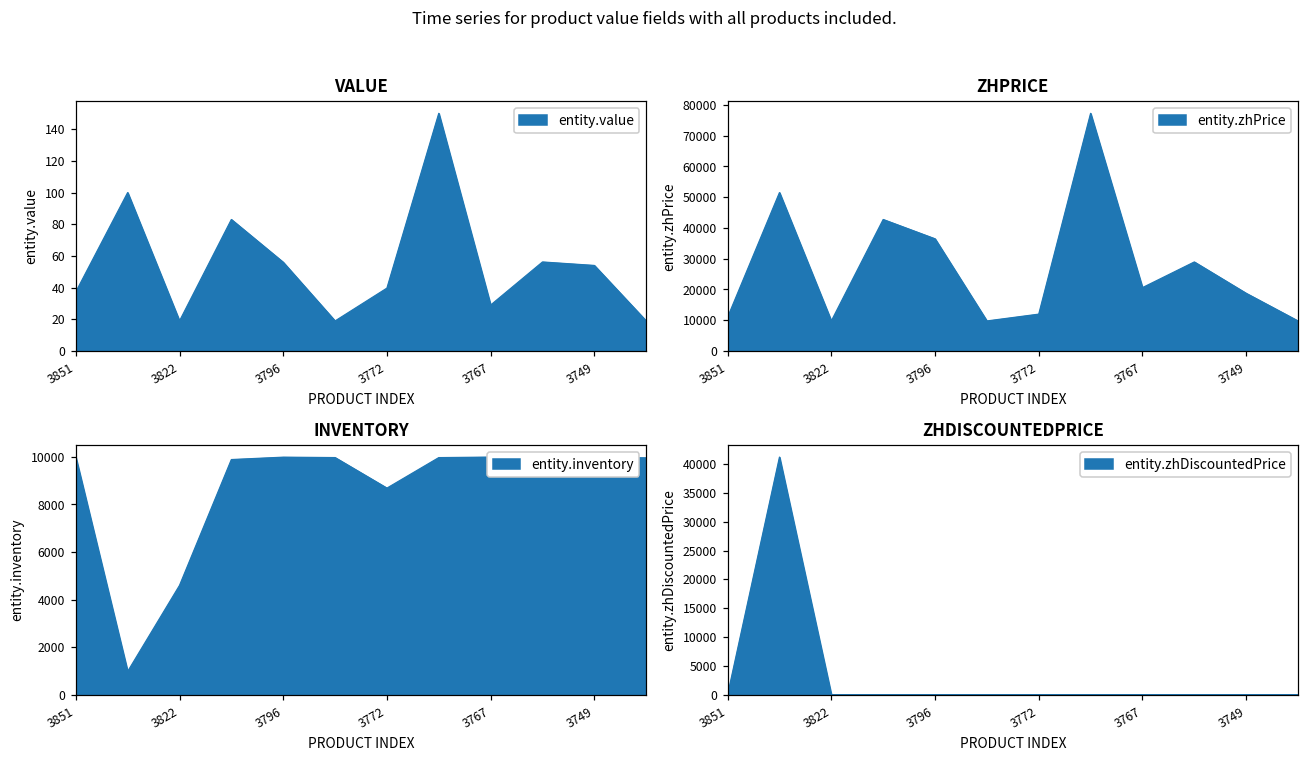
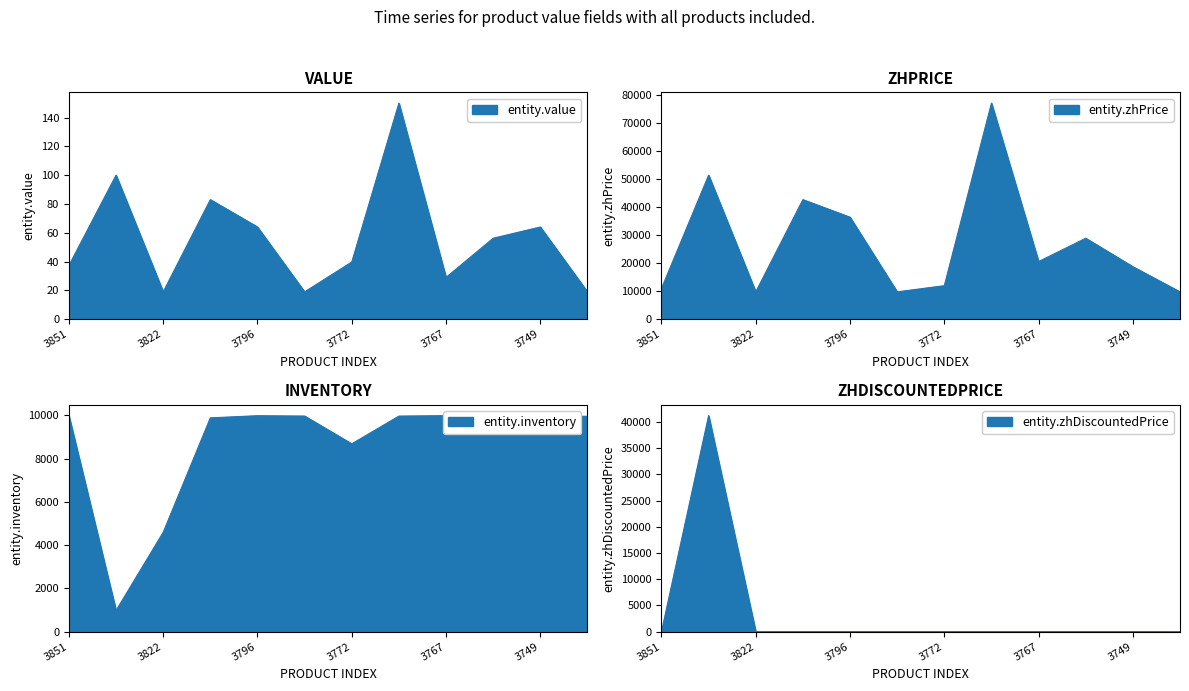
  {
    "VALUE": {
      "3851": 37,
      "3822": 19,
-     "3796": 56,
+     "3796": 64,
      "3772": 40,
      "3767": 29,
-     "3749": 54
+     "3749": 64
    },
    "ZHPRICE": {
      "3851": 11000,
      "3822": 10000,
      "3796": 36000,
      "3772": 12000,
      "3767": 21000,
      "3749": 19000
    },
    "INVENTORY": {
      "3851": 10000,
      "3822": 4600,
      "3796": 10000,
      "3772": 8700
    },
    "ZHDISCOUNTEDPRICE": {
      "3851": 0,
      "3822": 0,
      "3796": 0,
      "3772": 0,
      "3767": 0,
      "3749": 0
    }
  }
